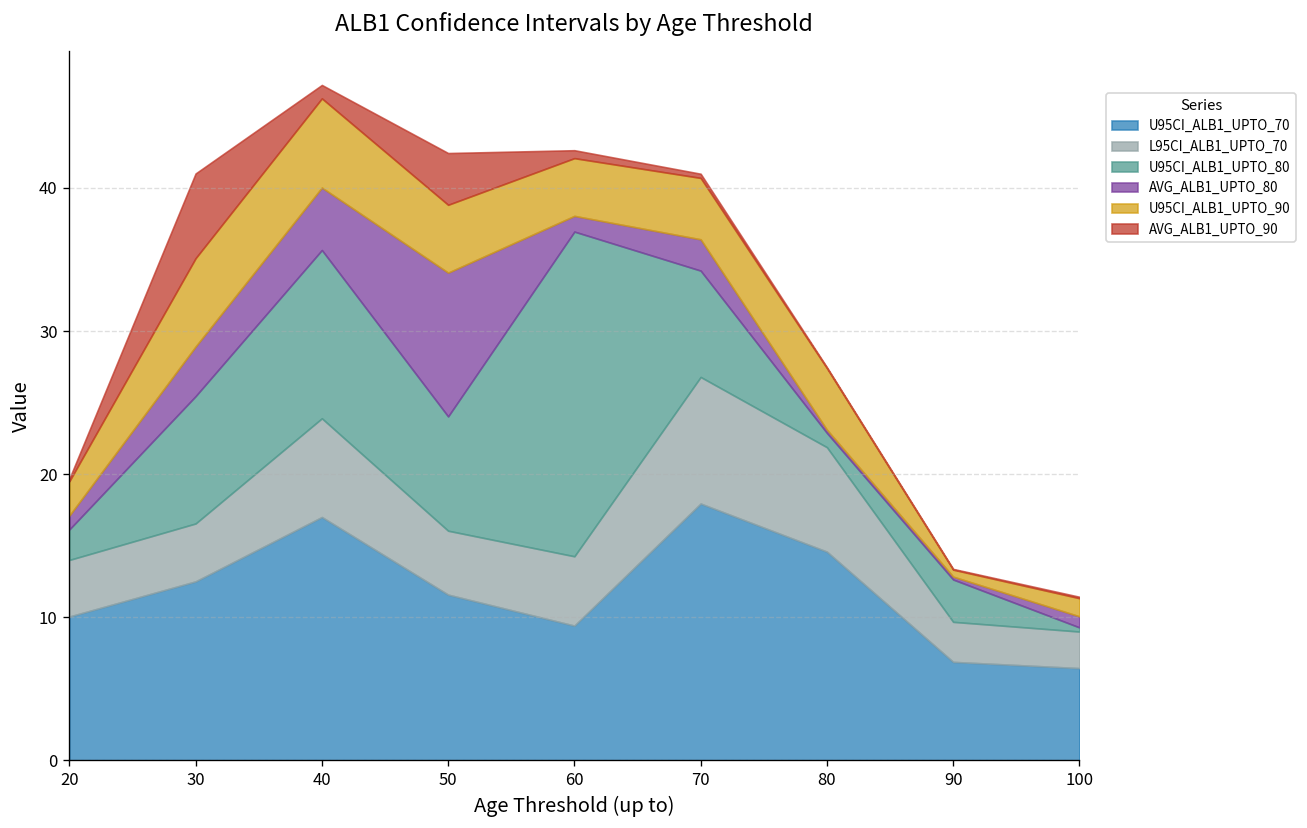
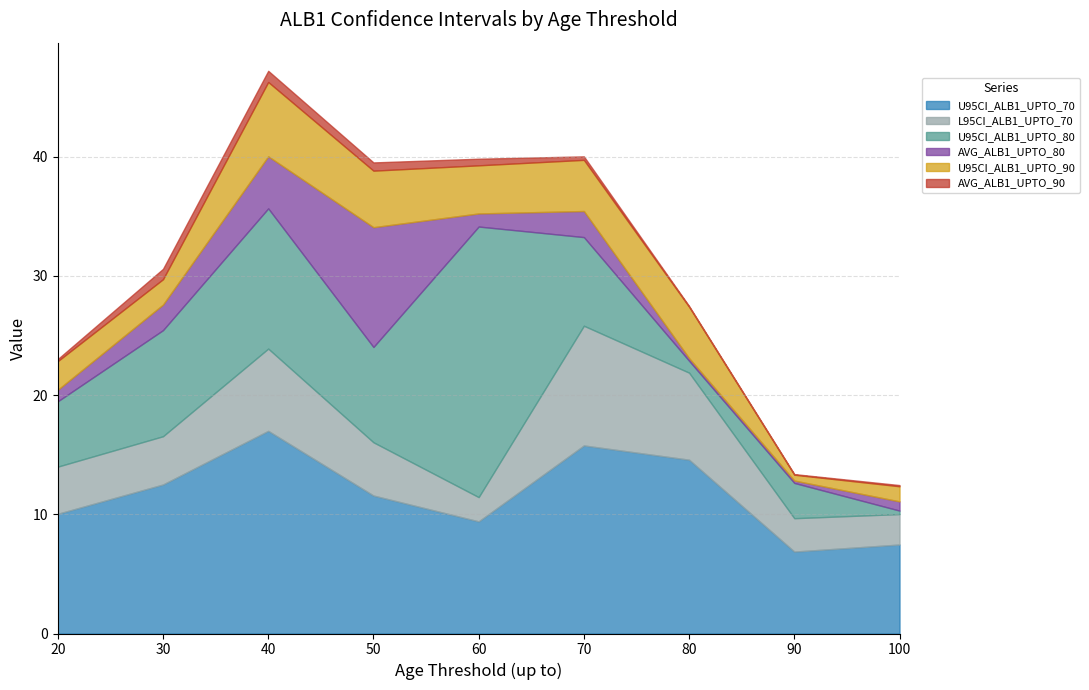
  {
    "U95CI_ALB1_UPTO_70": {
      "20": 10.0,
      "30": 12.5,
      "40": 17.0,
      "50": 11.6,
      "60": 9.4,
-     "70": 17.9,
+     "70": 15.8,
      "80": 14.6,
      "90": 6.9,
-     "100": 6.4
+     "100": 7.5
    },
    "L95CI_ALB1_UPTO_70": {
      "20": 4.0,
      "30": 4.0,
      "40": 6.9,
      "50": 4.5,
-     "60": 4.8,
-     "70": 8.8,
+     "60": 2.0,
+     "70": 10.0,
      "80": 7.3,
      "90": 2.8,
      "100": 2.6
    },
    "U95CI_ALB1_UPTO_80": {
-     "20": 2.1,
+     "20": 5.5,
      "30": 8.9,
      "40": 11.8,
      "50": 8.0,
      "60": 22.7,
      "70": 7.4,
      "80": 1.0,
      "100": 0.3
    },
    "AVG_ALB1_UPTO_80": {
      "20": 1.0,
-     "30": 3.5,
+     "30": 2.1,
      "40": 4.4,
      "50": 10.1,
      "60": 1.1,
      "70": 2.2,
      "80": 0.2,
      "100": 0.8
    },
    "U95CI_ALB1_UPTO_90": {
-     "30": 6.2,
+     "30": 2.1,
      "40": 6.2,
      "50": 4.7,
      "60": 4.0,
      "70": 4.3
    },
    "AVG_ALB1_UPTO_90": {
-     "30": 5.9,
+     "30": 0.9,
      "40": 0.9,
-     "50": 3.6,
+     "50": 0.7,
      "60": 0.6,
      "70": 0.3
    }
  }
